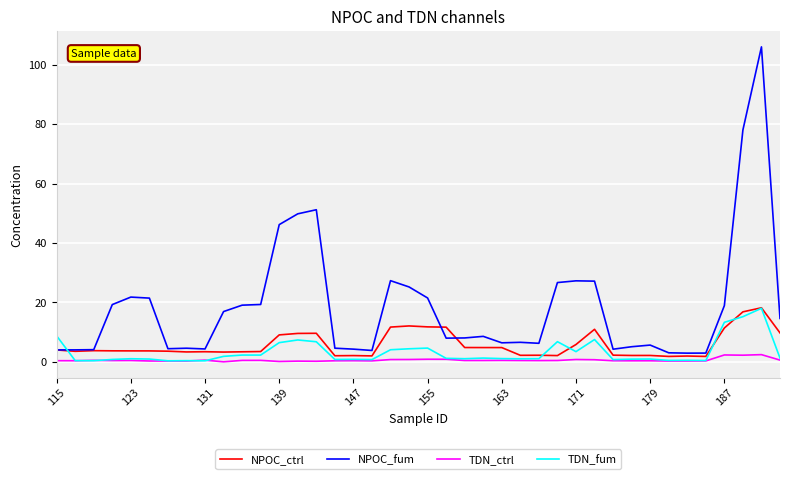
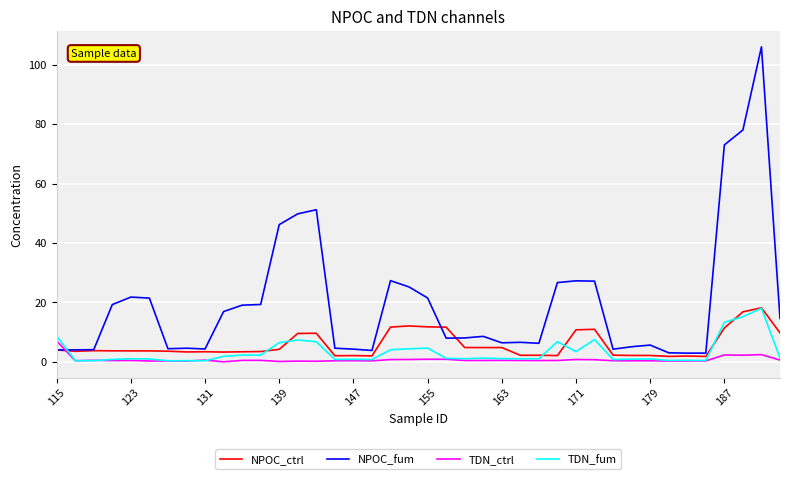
  {
    "NPOC_ctrl": {
      "123": 4,
      "131": 3,
-     "139": 9,
+     "139": 4,
      "147": 2,
      "155": 12,
      "163": 5,
-     "171": 6,
+     "171": 11,
      "179": 2,
      "187": 11
    },
    "NPOC_fum": {
      "123": 22,
      "131": 4,
      "139": 46,
      "147": 4,
      "155": 21,
      "163": 6,
      "171": 27,
      "179": 6,
-     "187": 19
+     "187": 73
    },
    "TDN_ctrl": {
-     "115": 0,
+     "115": 7,
      "139": 0,
      "155": 1,
      "171": 1,
      "187": 2
    },
    "TDN_fum": {
      "115": 9,
      "139": 6,
      "155": 5,
      "171": 3,
      "187": 13
    }
  }
